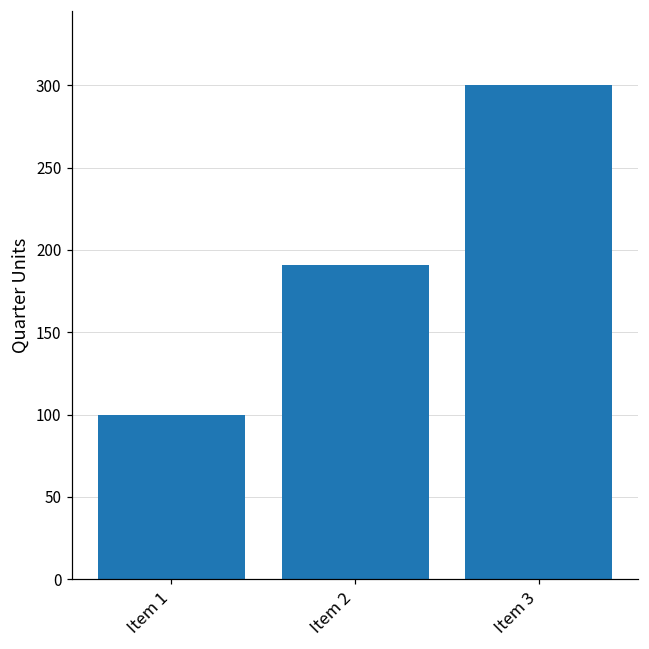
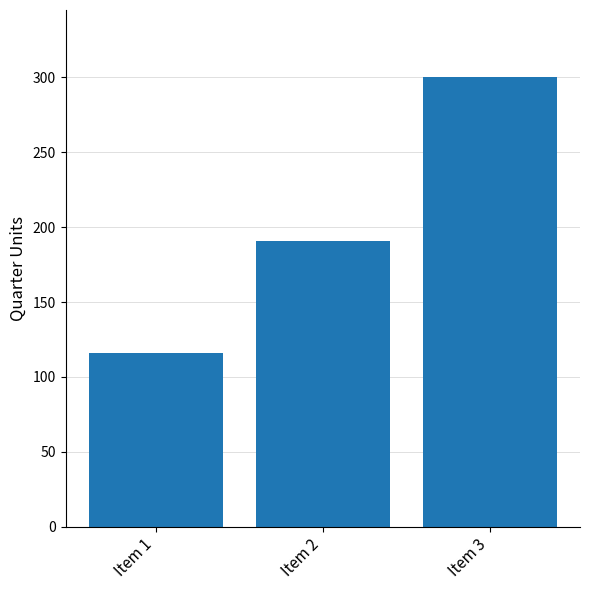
  {
-   "Item 1": 100,
+   "Item 1": 116,
    "Item 2": 191,
    "Item 3": 300
  }
